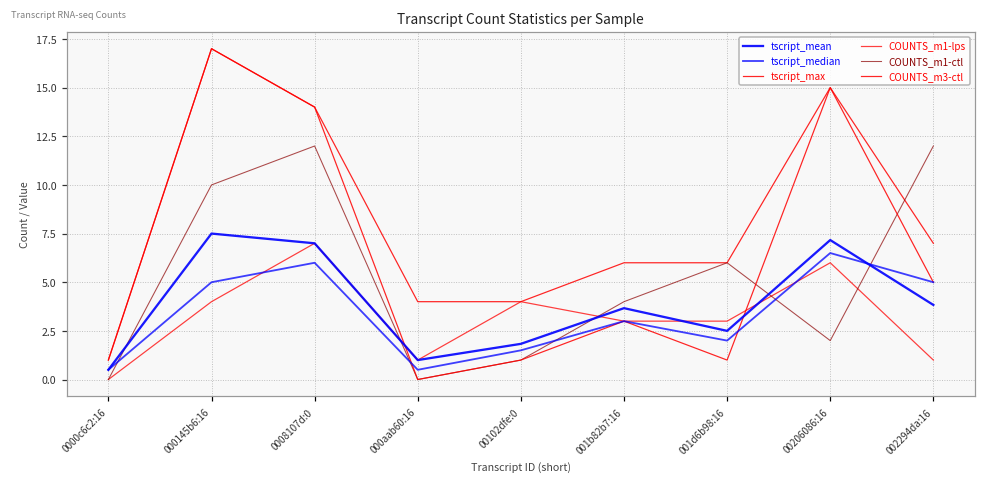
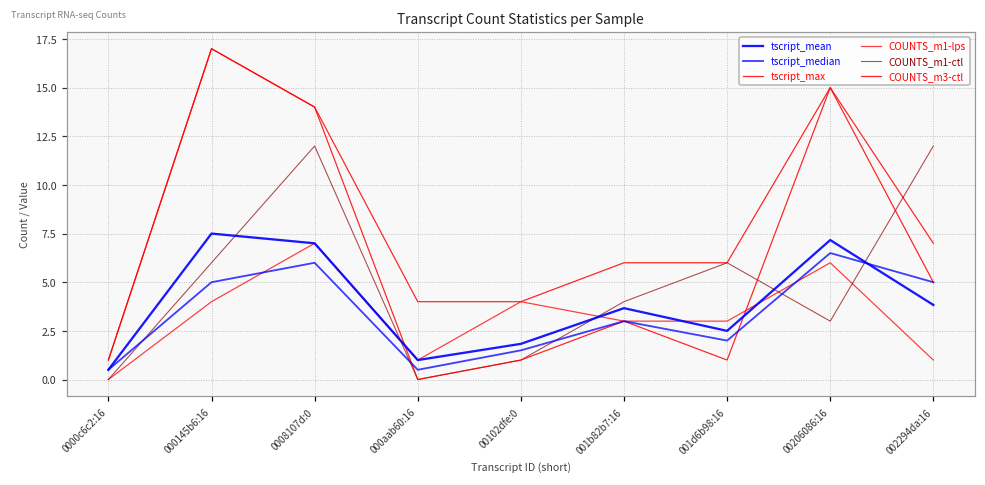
  {
    "COUNTS_m1-ctl": {
-     "000145b6:16": 10,
+     "000145b6:16": 6,
      "0008107d:0": 12,
      "001b82b7:16": 4,
-     "00206086:16": 2,
+     "00206086:16": 3,
      "002294da:16": 12
    }
  }
